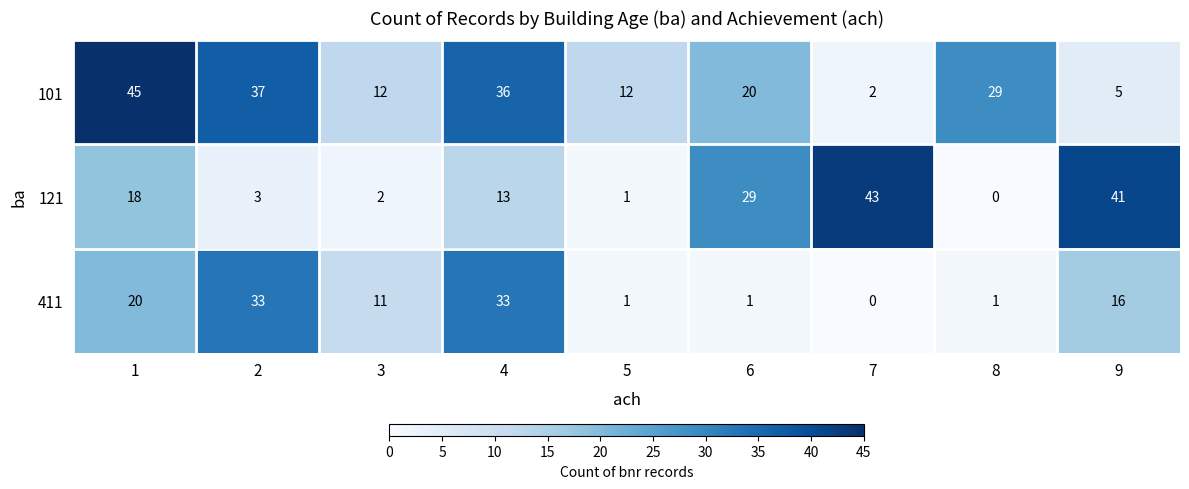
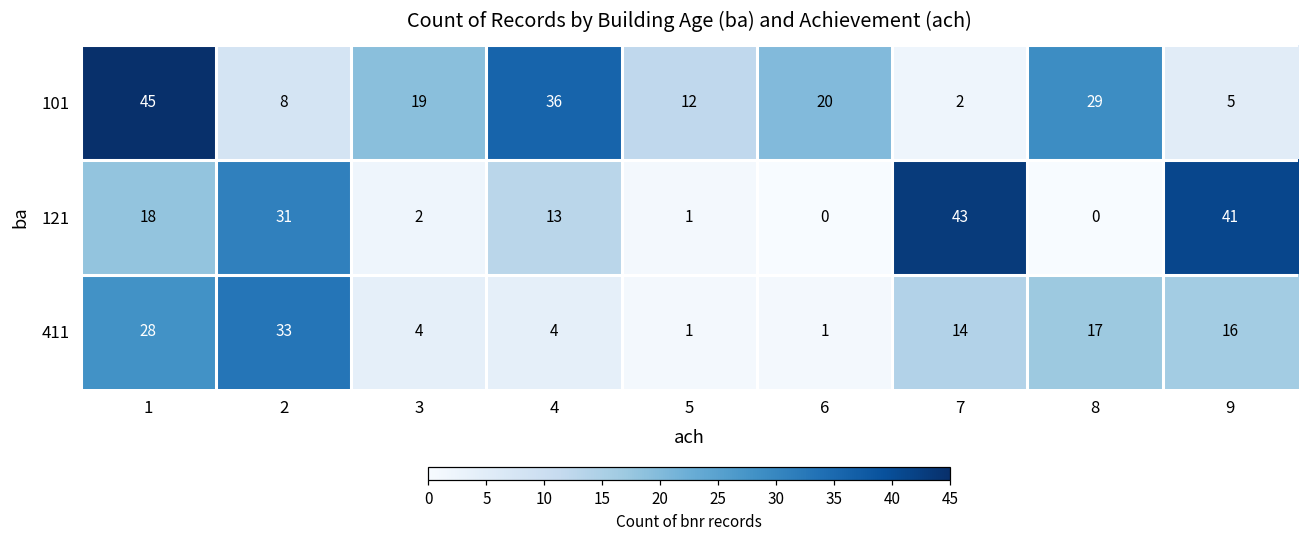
  {
    "101": {
      "1": 45,
-     "2": 37,
-     "3": 12,
+     "2": 8,
+     "3": 19,
      "4": 36,
      "5": 12,
      "6": 20,
      "7": 2,
      "8": 29,
      "9": 5
    },
    "121": {
      "1": 18,
-     "2": 3,
+     "2": 31,
      "3": 2,
      "4": 13,
      "5": 1,
-     "6": 29,
+     "6": 0,
      "7": 43,
      "8": 0,
      "9": 41
    },
    "411": {
-     "1": 20,
+     "1": 28,
      "2": 33,
-     "3": 11,
-     "4": 33,
+     "3": 4,
+     "4": 4,
      "5": 1,
      "6": 1,
-     "7": 0,
-     "8": 1,
+     "7": 14,
+     "8": 17,
      "9": 16
    }
  }
